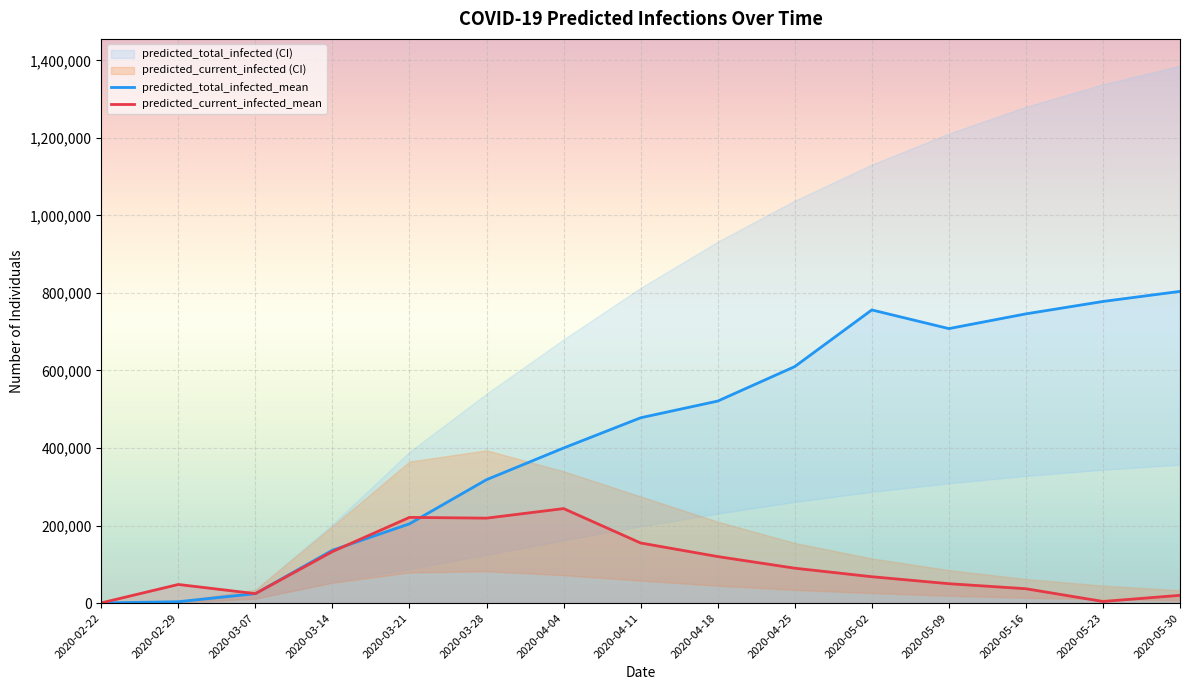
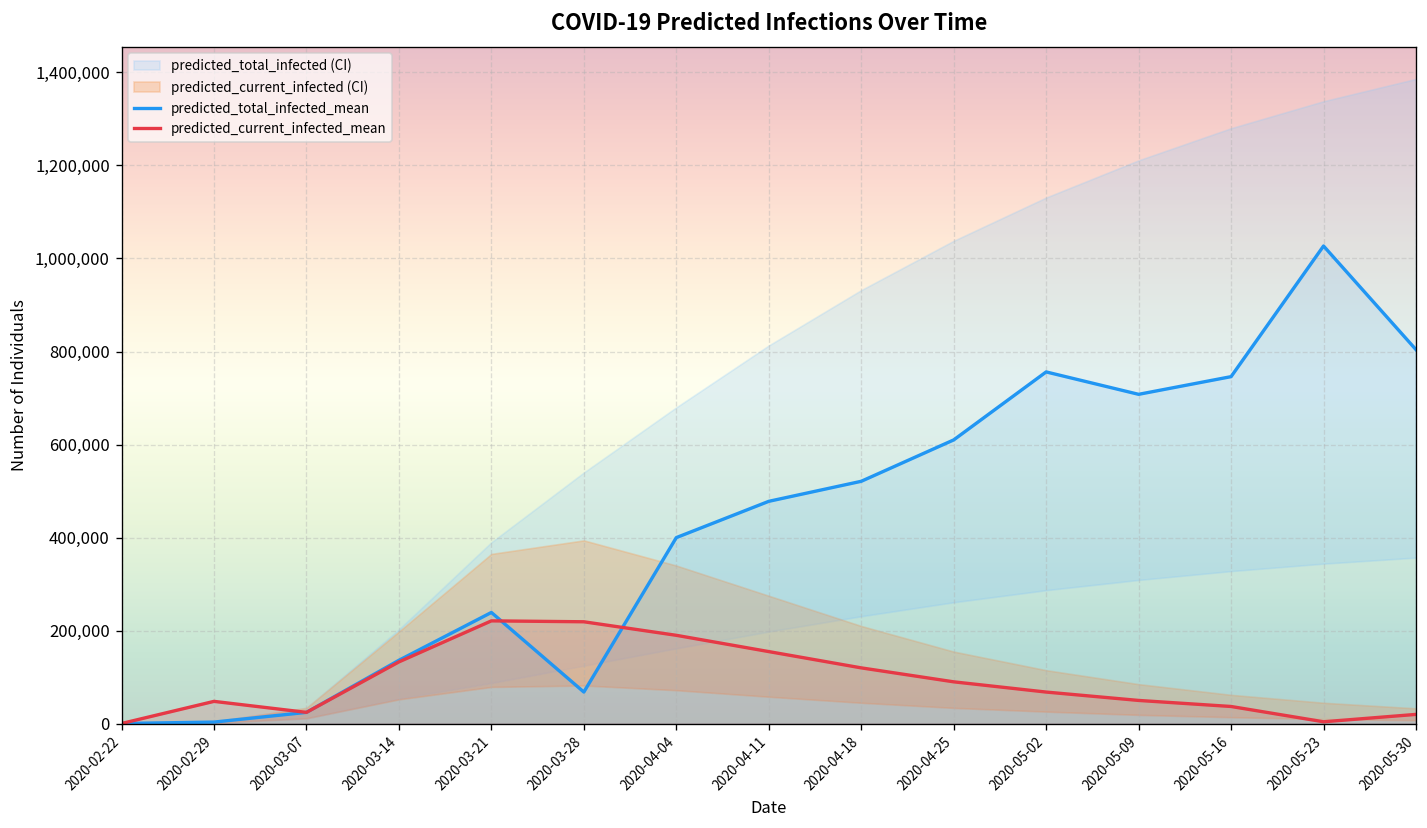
  {
    "predicted_total_infected_mean": {
-     "2020-03-21": "200,000",
-     "2020-03-28": "320,000",
+     "2020-03-21": "240,000",
+     "2020-03-28": "70,000",
      "2020-04-04": "400,000",
      "2020-04-11": "480,000",
      "2020-04-18": "520,000",
      "2020-04-25": "610,000",
      "2020-05-02": "760,000",
      "2020-05-09": "710,000",
      "2020-05-16": "750,000",
-     "2020-05-23": "780,000",
+     "2020-05-23": "1,030,000",
      "2020-05-30": "800,000"
    },
    "predicted_current_infected_mean": {
      "2020-02-29": "50,000",
      "2020-03-21": "220,000",
      "2020-03-28": "220,000",
-     "2020-04-04": "240,000",
+     "2020-04-04": "190,000",
      "2020-04-11": "160,000",
      "2020-04-18": "120,000",
      "2020-04-25": "90,000",
      "2020-05-02": "70,000",
      "2020-05-09": "50,000",
      "2020-05-16": "40,000",
      "2020-05-23": "0",
      "2020-05-30": "20,000"
    }
  }
